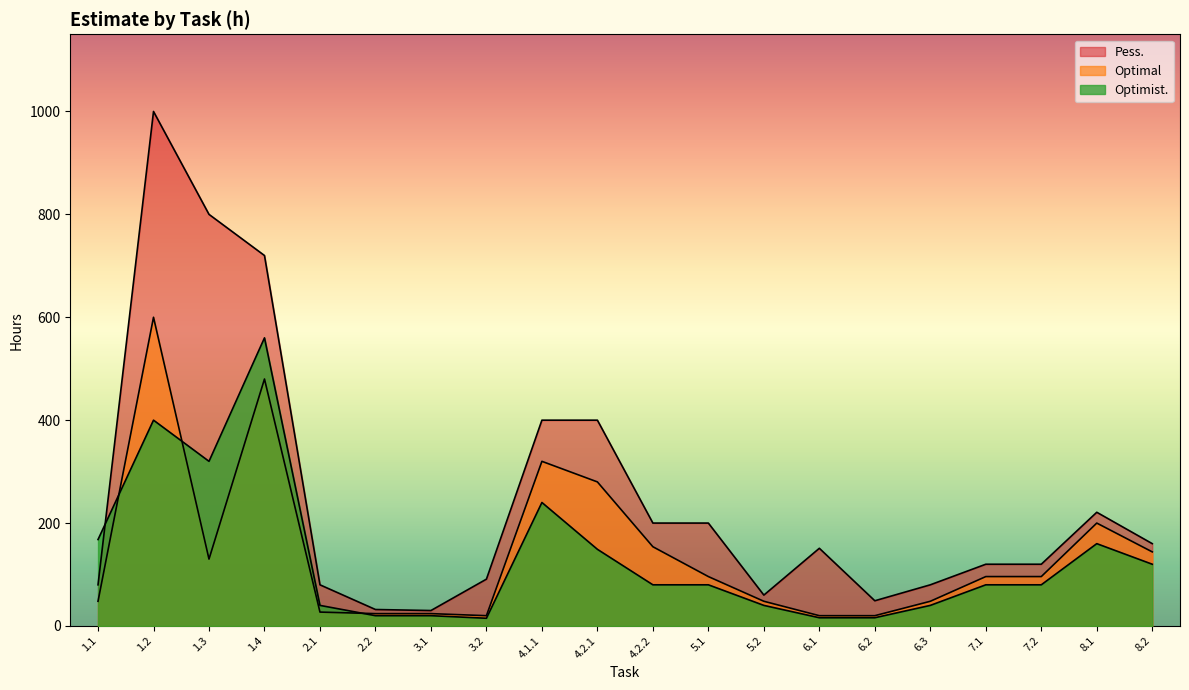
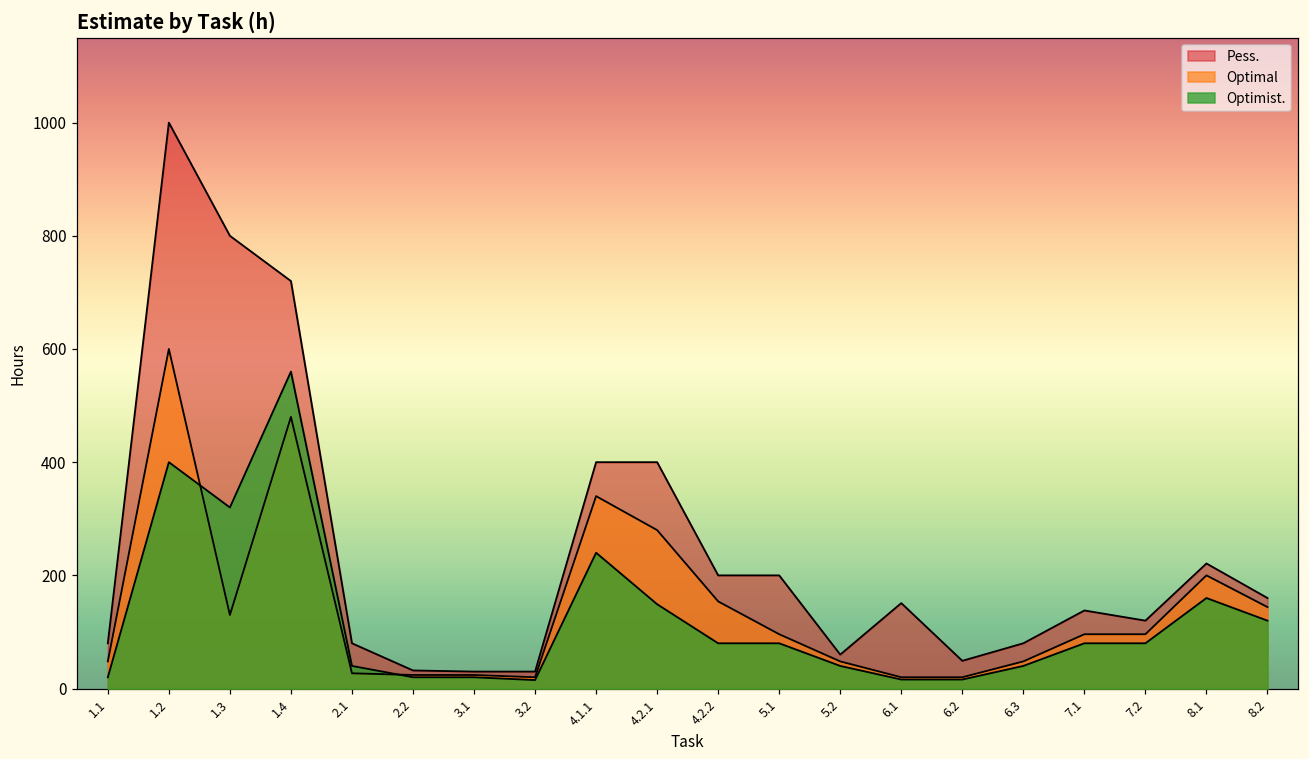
  {
    "Pess.": {
      "1.1": 80,
      "1.2": 1000,
      "1.3": 800,
      "1.4": 720,
      "2.1": 80,
      "2.2": 30,
      "3.1": 30,
-     "3.2": 90,
+     "3.2": 30,
      "4.1.1": 400,
      "4.2.1": 400,
      "4.2.2": 200,
      "5.1": 200,
      "5.2": 60,
      "6.1": 150,
      "6.2": 50,
      "6.3": 80,
-     "7.1": 120,
+     "7.1": 140,
      "7.2": 120,
      "8.1": 220,
      "8.2": 160
    },
    "Optimal": {
      "1.1": 50,
      "1.2": 600,
      "1.3": 130,
      "1.4": 480,
      "2.1": 30,
      "3.2": 20,
-     "4.1.1": 320,
+     "4.1.1": 340,
      "4.2.1": 280,
      "4.2.2": 150,
      "5.1": 100,
      "5.2": 50,
      "6.3": 50,
      "7.1": 100,
      "7.2": 100,
      "8.1": 200,
      "8.2": 140
    },
    "Optimist.": {
-     "1.1": 170,
+     "1.1": 20,
      "1.2": 400,
      "1.3": 320,
      "1.4": 560,
      "2.1": 40,
      "3.2": 20,
      "4.1.1": 240,
      "4.2.1": 150,
      "4.2.2": 80,
      "5.1": 80,
      "5.2": 40,
      "6.3": 40,
      "7.1": 80,
      "7.2": 80,
      "8.1": 160,
      "8.2": 120
    }
  }
